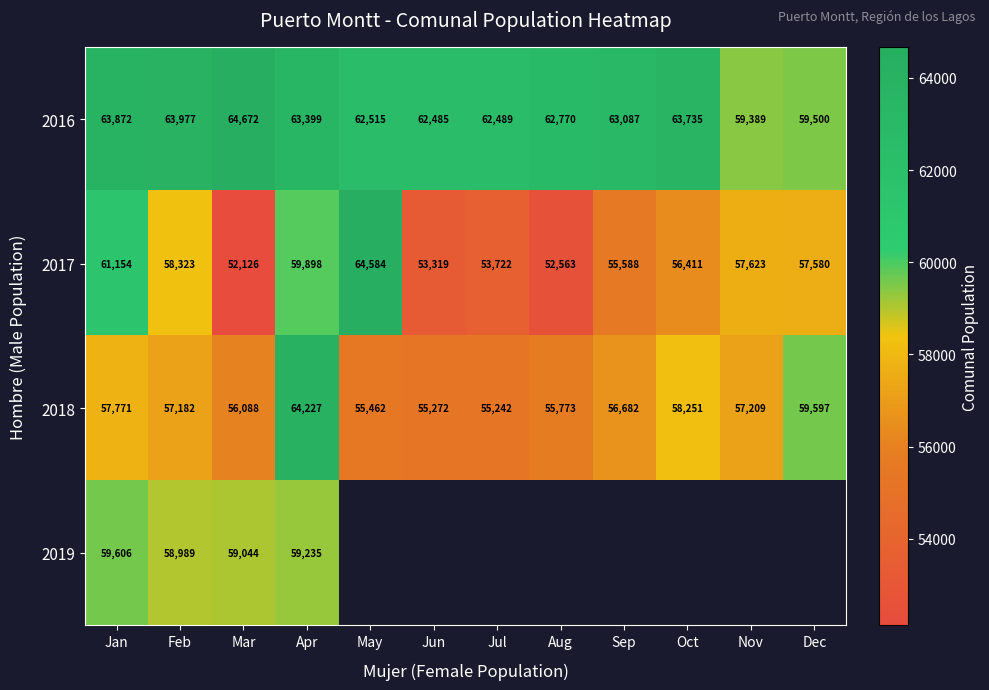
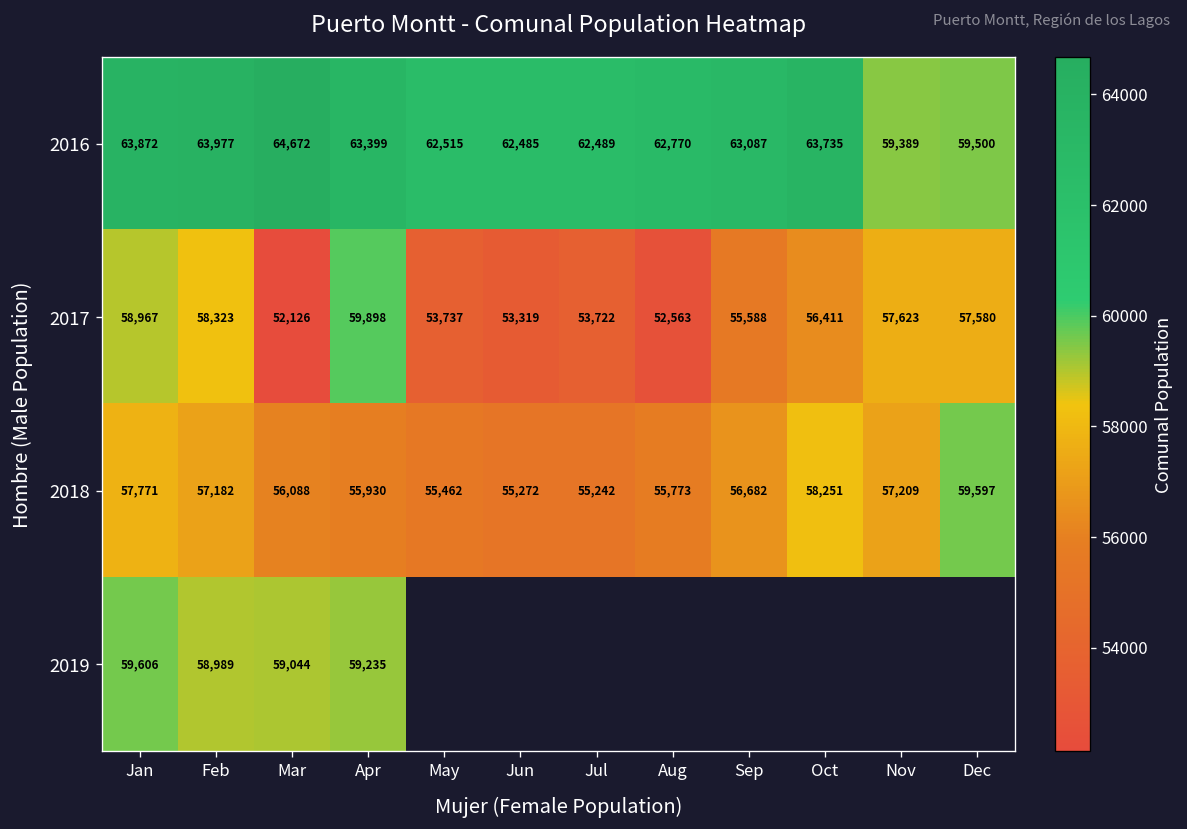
  {
    "2016": {
      "Jan": "63,872",
      "Feb": "63,977",
      "Mar": "64,672",
      "Apr": "63,399",
      "May": "62,515",
      "Jun": "62,485",
      "Jul": "62,489",
      "Aug": "62,770",
      "Sep": "63,087",
      "Oct": "63,735",
      "Nov": "59,389",
      "Dec": "59,500"
    },
    "2017": {
-     "Jan": "61,154",
+     "Jan": "58,967",
      "Feb": "58,323",
      "Mar": "52,126",
      "Apr": "59,898",
-     "May": "64,584",
+     "May": "53,737",
      "Jun": "53,319",
      "Jul": "53,722",
      "Aug": "52,563",
      "Sep": "55,588",
      "Oct": "56,411",
      "Nov": "57,623",
      "Dec": "57,580"
    },
    "2018": {
      "Jan": "57,771",
      "Feb": "57,182",
      "Mar": "56,088",
-     "Apr": "64,227",
+     "Apr": "55,930",
      "May": "55,462",
      "Jun": "55,272",
      "Jul": "55,242",
      "Aug": "55,773",
      "Sep": "56,682",
      "Oct": "58,251",
      "Nov": "57,209",
      "Dec": "59,597"
    },
    "2019": {
      "Jan": "59,606",
      "Feb": "58,989",
      "Mar": "59,044",
      "Apr": "59,235"
    }
  }
